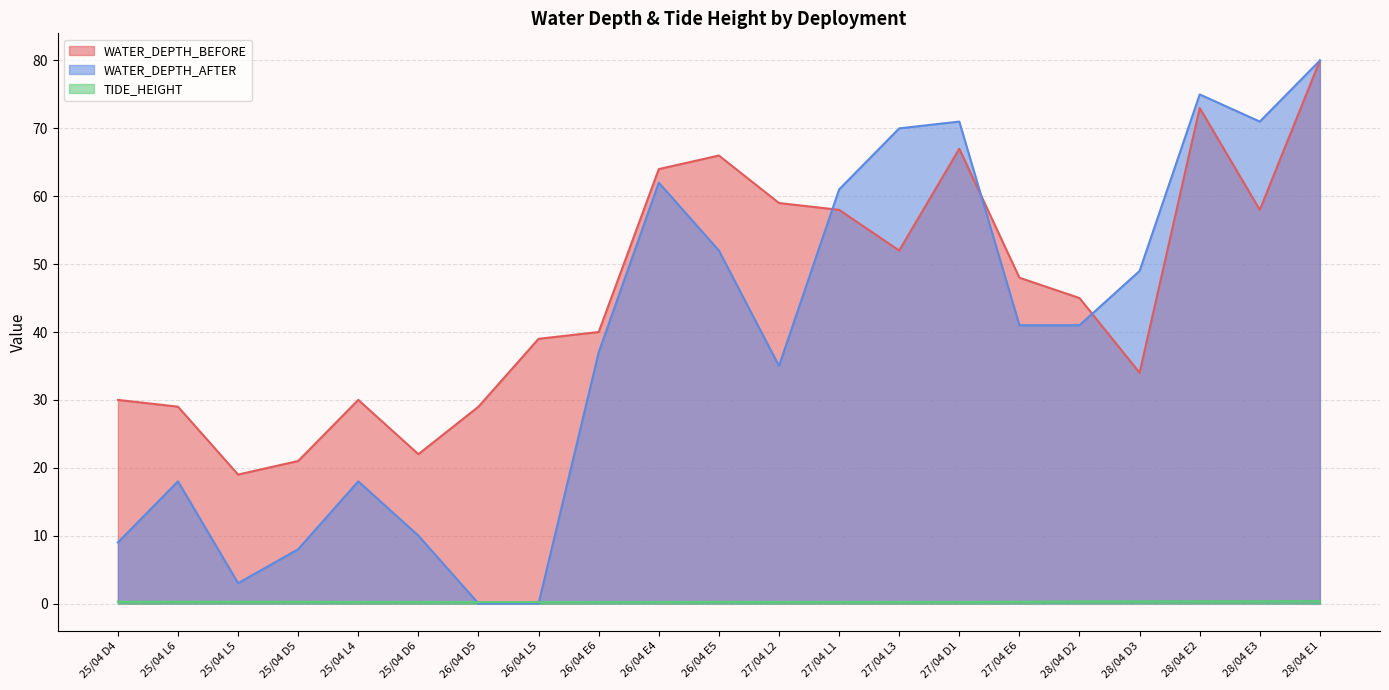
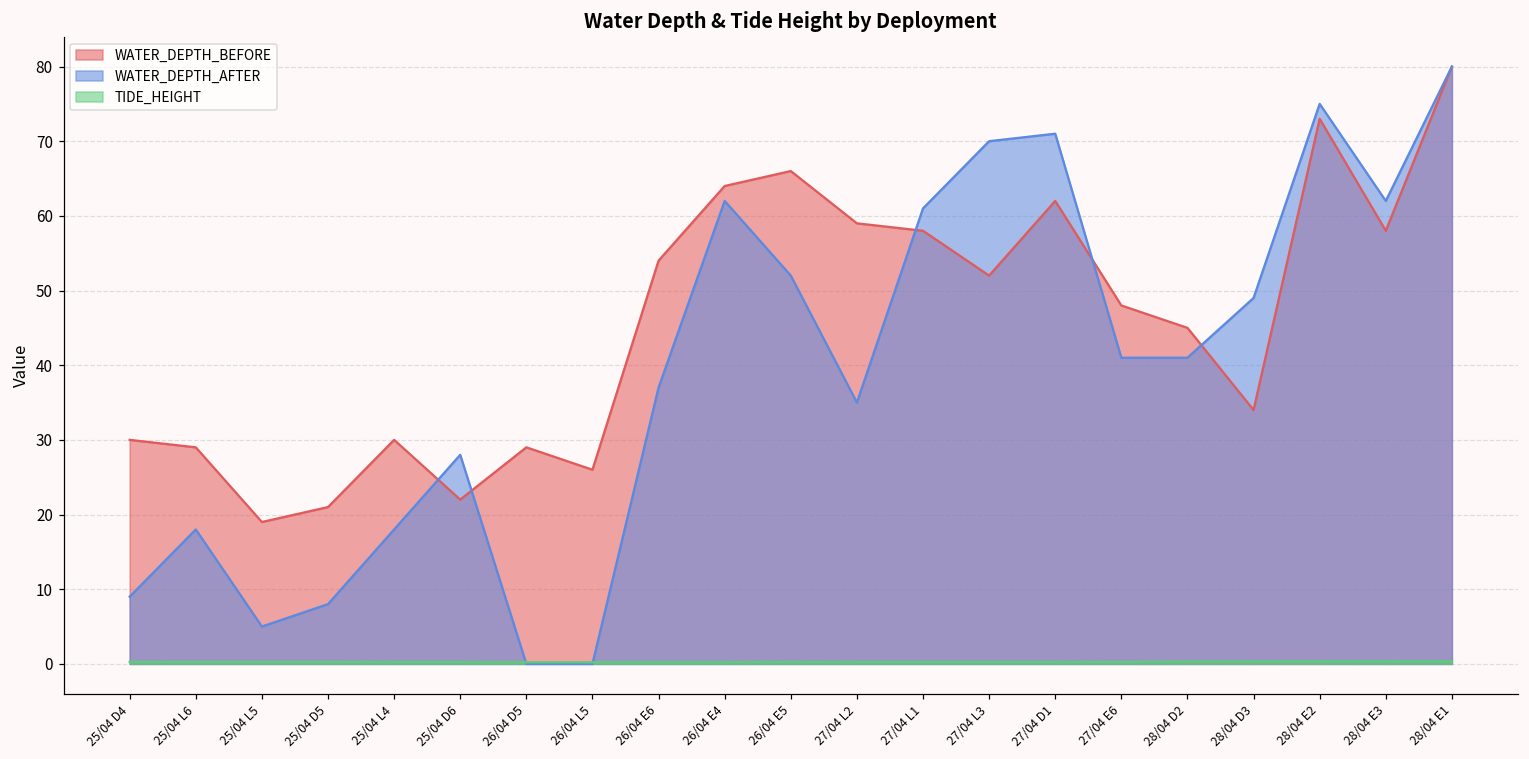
  {
    "WATER_DEPTH_BEFORE": {
      "25/04 D4": 30,
      "25/04 L6": 29,
      "25/04 L5": 19,
      "25/04 D5": 21,
      "25/04 L4": 30,
      "25/04 D6": 22,
      "26/04 D5": 29,
-     "26/04 L5": 39,
-     "26/04 E6": 40,
+     "26/04 L5": 26,
+     "26/04 E6": 54,
      "26/04 E4": 64,
      "26/04 E5": 66,
      "27/04 L2": 59,
      "27/04 L1": 58,
      "27/04 L3": 52,
-     "27/04 D1": 67,
+     "27/04 D1": 62,
      "27/04 E6": 48,
      "28/04 D2": 45,
      "28/04 D3": 34,
      "28/04 E2": 73,
      "28/04 E3": 58
    },
    "WATER_DEPTH_AFTER": {
      "25/04 D4": 9,
      "25/04 L6": 18,
-     "25/04 L5": 3,
+     "25/04 L5": 5,
      "25/04 D5": 8,
      "25/04 L4": 18,
-     "25/04 D6": 10,
+     "25/04 D6": 28,
      "26/04 E6": 37,
      "26/04 E4": 62,
      "26/04 E5": 52,
      "27/04 L2": 35,
      "27/04 L1": 61,
      "27/04 L3": 70,
      "27/04 D1": 71,
      "27/04 E6": 41,
      "28/04 D2": 41,
      "28/04 D3": 49,
      "28/04 E2": 75,
-     "28/04 E3": 71
+     "28/04 E3": 62
    },
    "TIDE_HEIGHT": {
      "25/04 D4": 0,
      "25/04 L6": 0,
      "25/04 L5": 0,
      "25/04 D5": 0,
      "25/04 L4": 0,
      "25/04 D6": 0,
      "26/04 E6": 0,
      "26/04 E4": 0,
      "26/04 E5": 0,
      "27/04 L2": 0,
      "27/04 L1": 0,
      "27/04 L3": 0,
      "27/04 D1": 0,
      "27/04 E6": 0,
      "28/04 D2": 0,
      "28/04 D3": 0,
      "28/04 E2": 0,
      "28/04 E3": 0,
      "28/04 E1": 0
    }
  }
